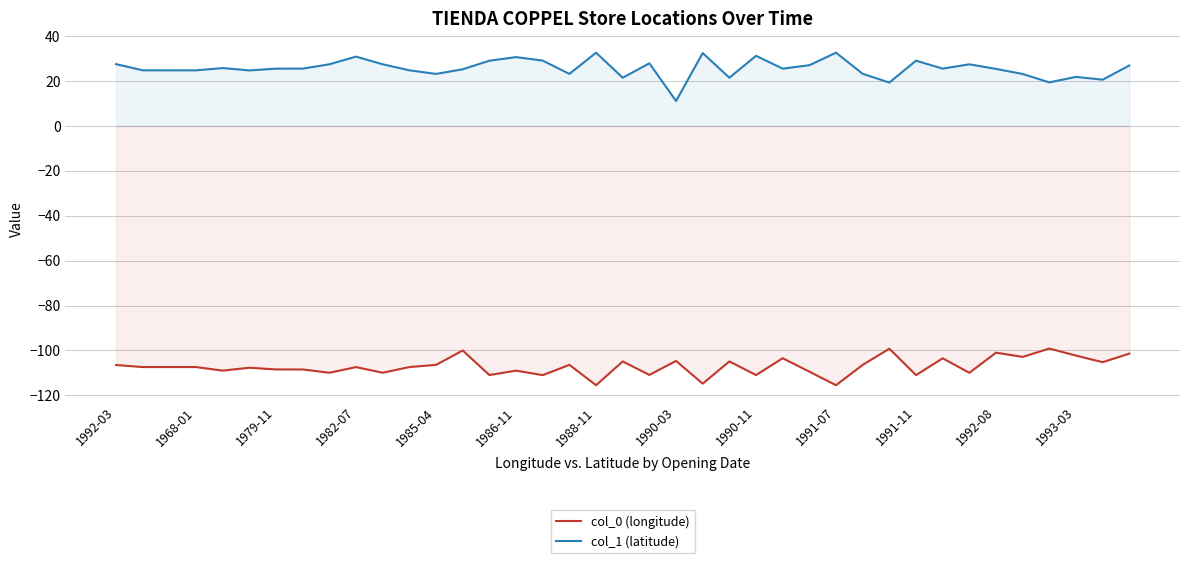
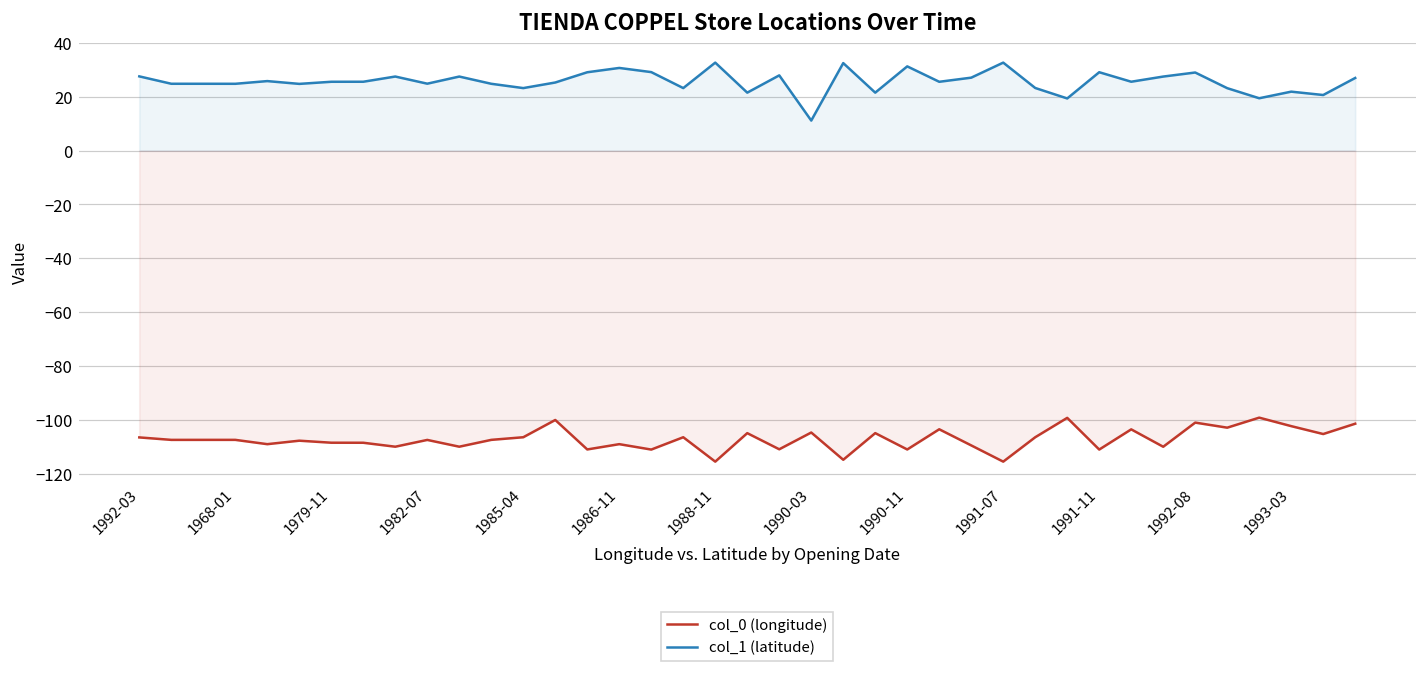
  {
    "col_1 (latitude)": {
      "1992-03": 28,
      "1968-01": 25,
      "1979-11": 26,
-     "1982-07": 31,
+     "1982-07": 25,
      "1985-04": 23,
      "1986-11": 31,
      "1990-03": 11,
-     "1992-08": 25,
+     "1992-08": 29,
      "1993-03": 22
    }
  }
